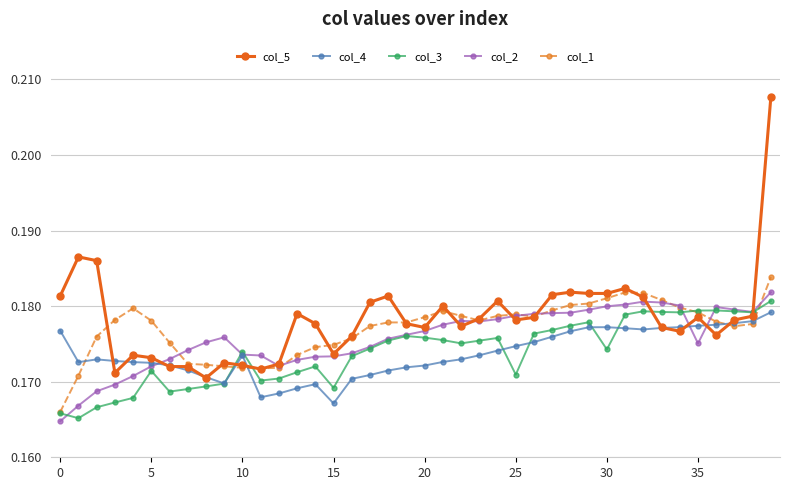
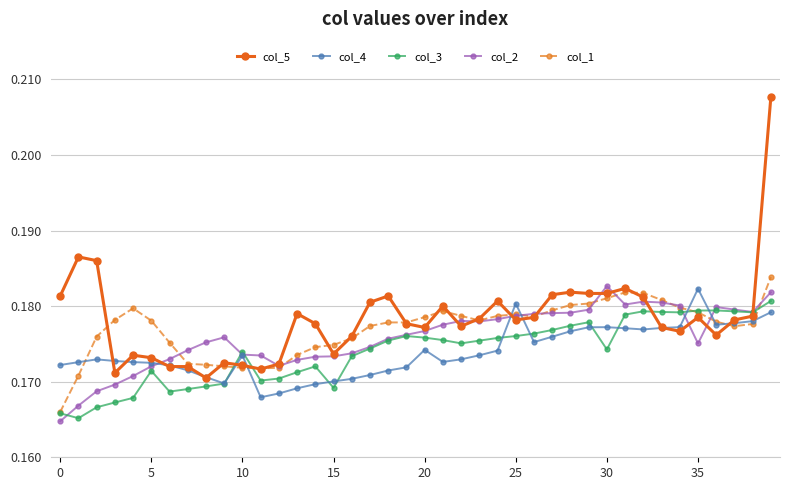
  {
    "col_4": {
-     "0": 0.177,
+     "0": 0.172,
      "5": 0.173,
-     "15": 0.167,
-     "20": 0.172,
-     "25": 0.175,
+     "15": 0.170,
+     "20": 0.174,
+     "25": 0.180,
      "30": 0.177,
-     "35": 0.177
+     "35": 0.182
    },
    "col_3": {
      "5": 0.171,
      "10": 0.174,
      "15": 0.169,
      "20": 0.176,
-     "25": 0.171,
+     "25": 0.176,
      "30": 0.174
    },
    "col_2": {
      "0": 0.165,
      "5": 0.172,
      "20": 0.177,
-     "30": 0.180,
+     "30": 0.183,
      "35": 0.175
    }
  }
